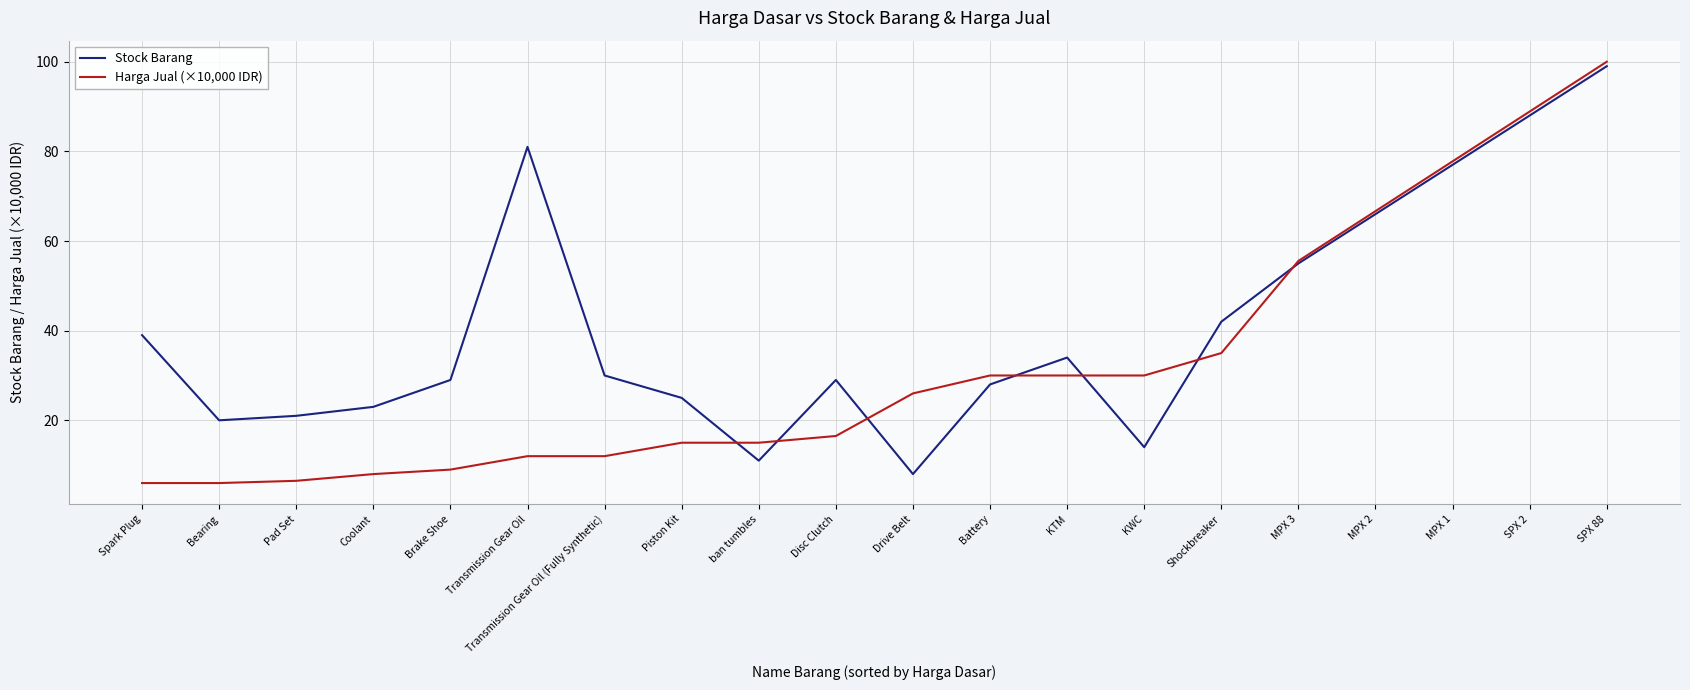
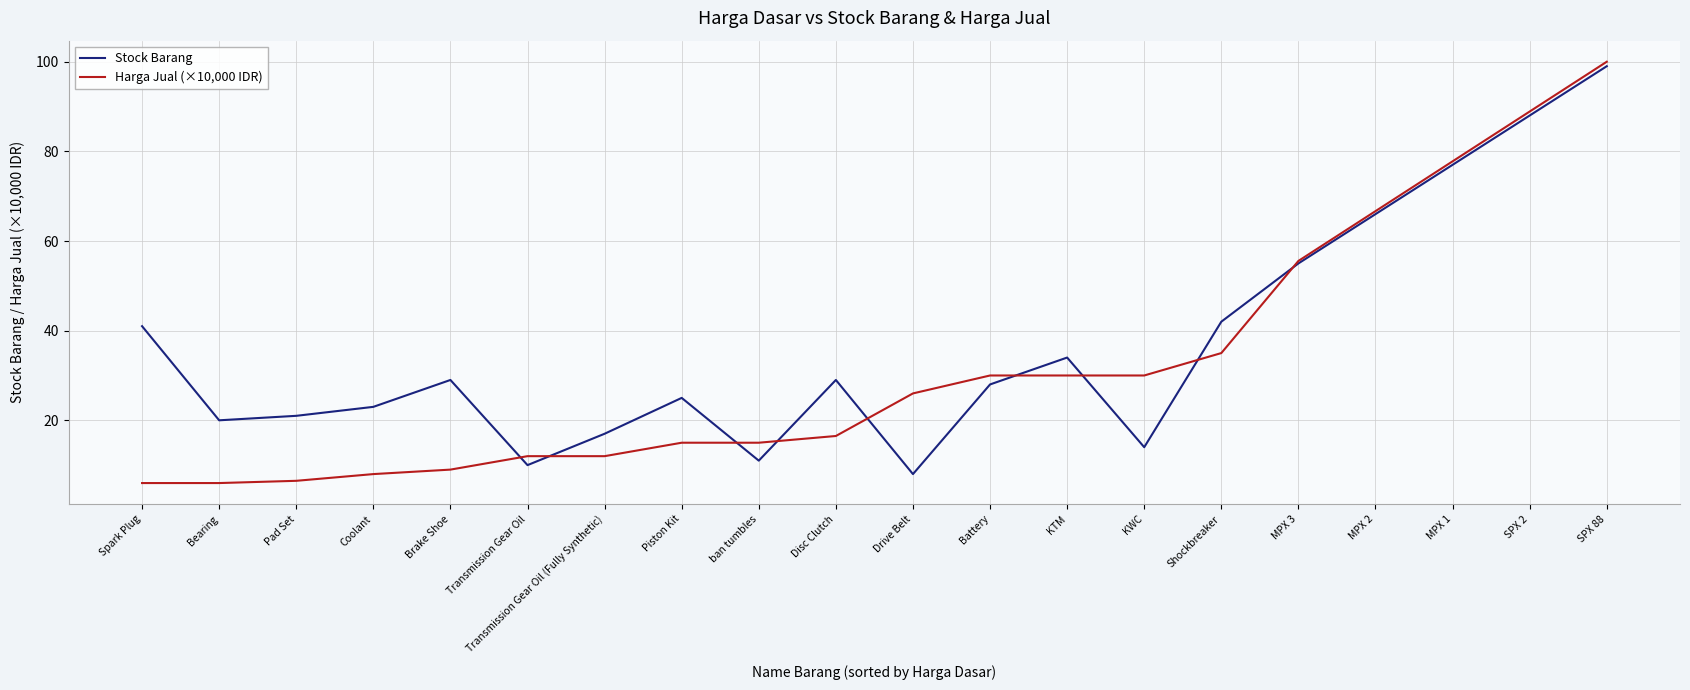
  {
    "Stock Barang": {
-     "Spark Plug": 39,
+     "Spark Plug": 41,
      "Bearing": 20,
      "Pad Set": 21,
      "Coolant": 23,
      "Brake Shoe": 29,
-     "Transmission Gear Oil": 81,
-     "Transmission Gear Oil (Fully Synthetic)": 30,
+     "Transmission Gear Oil": 10,
+     "Transmission Gear Oil (Fully Synthetic)": 17,
      "Piston Kit": 25,
      "ban tumbles": 11,
      "Disc Clutch": 29,
      "Drive Belt": 8,
      "Battery": 28,
      "KTM": 34,
      "KWC": 14,
      "Shockbreaker": 42,
      "MPX 2": 66,
      "MPX 1": 77,
      "SPX 2": 88,
      "SPX 88": 99
    },
    "Harga Jual (×10,000 IDR)": {
      "Spark Plug": 6,
      "Bearing": 6,
      "Pad Set": 7,
      "Coolant": 8,
      "Brake Shoe": 9,
      "Transmission Gear Oil": 12,
      "Transmission Gear Oil (Fully Synthetic)": 12,
      "Piston Kit": 15,
      "ban tumbles": 15,
      "Disc Clutch": 17,
      "Drive Belt": 26,
      "Battery": 30,
      "KTM": 30,
      "KWC": 30,
      "Shockbreaker": 35,
      "MPX 2": 67,
      "MPX 1": 78,
      "SPX 2": 89,
      "SPX 88": 100
    }
  }
